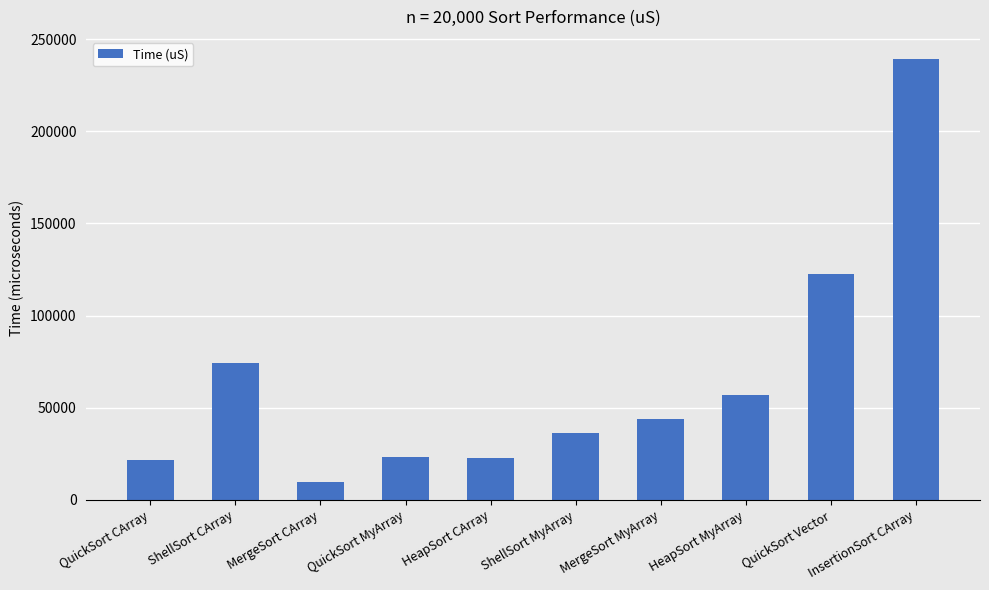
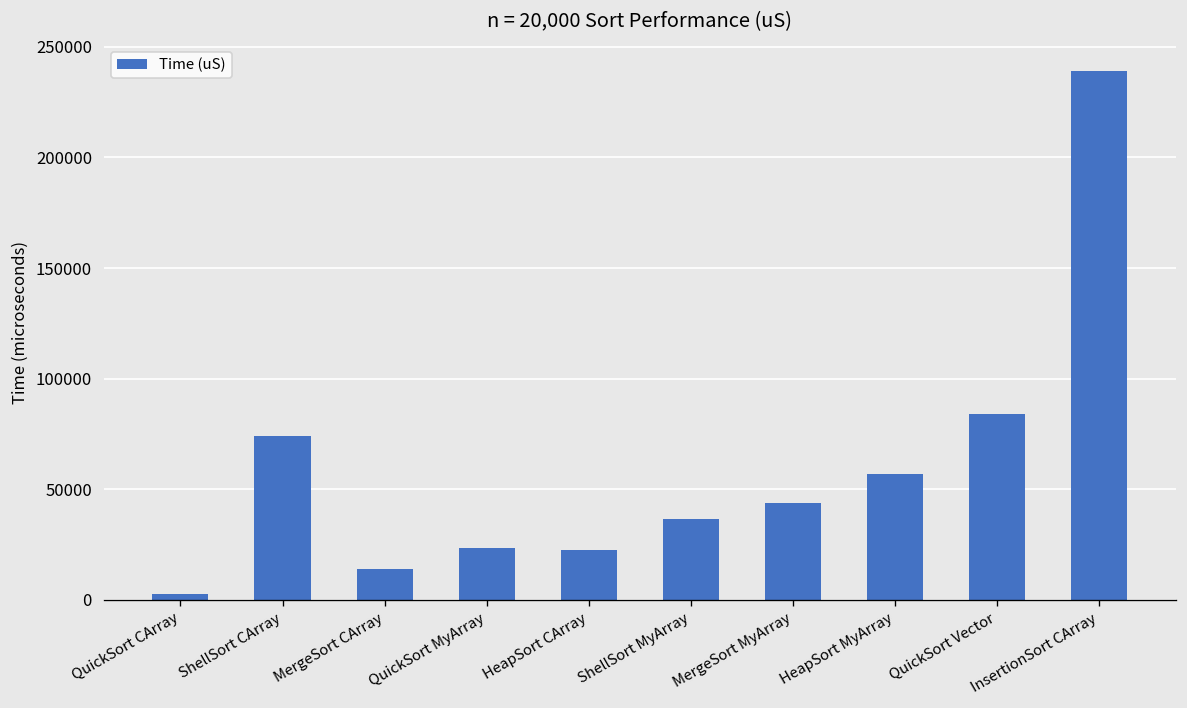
  {
-   "QuickSort CArray": 22000,
+   "QuickSort CArray": 3000,
    "ShellSort CArray": 74000,
-   "MergeSort CArray": 10000,
+   "MergeSort CArray": 14000,
    "QuickSort MyArray": 23000,
    "HeapSort CArray": 22000,
    "ShellSort MyArray": 36000,
    "MergeSort MyArray": 44000,
    "HeapSort MyArray": 57000,
-   "QuickSort Vector": 122000,
+   "QuickSort Vector": 84000,
    "InsertionSort CArray": 239000
  }
